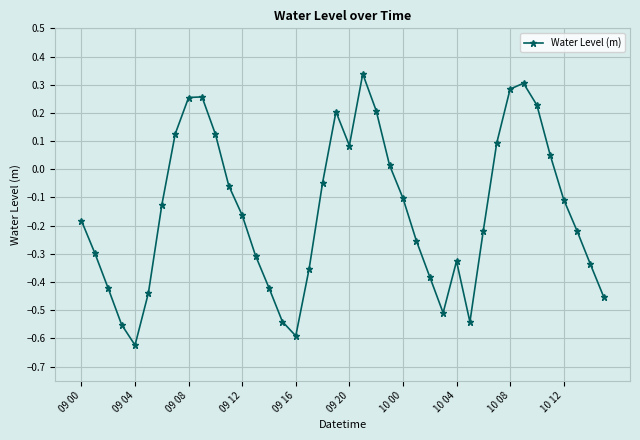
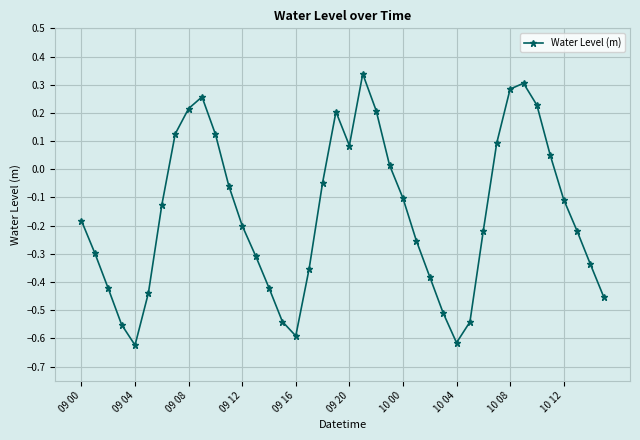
  {
    "09 00": -0.18,
    "09 04": -0.62,
-   "09 08": 0.25,
-   "09 12": -0.16,
+   "09 08": 0.22,
+   "09 12": -0.20,
    "09 16": -0.59,
    "09 20": 0.08,
    "10 00": -0.10,
-   "10 04": -0.33,
+   "10 04": -0.62,
    "10 08": 0.28,
    "10 12": -0.11
  }
